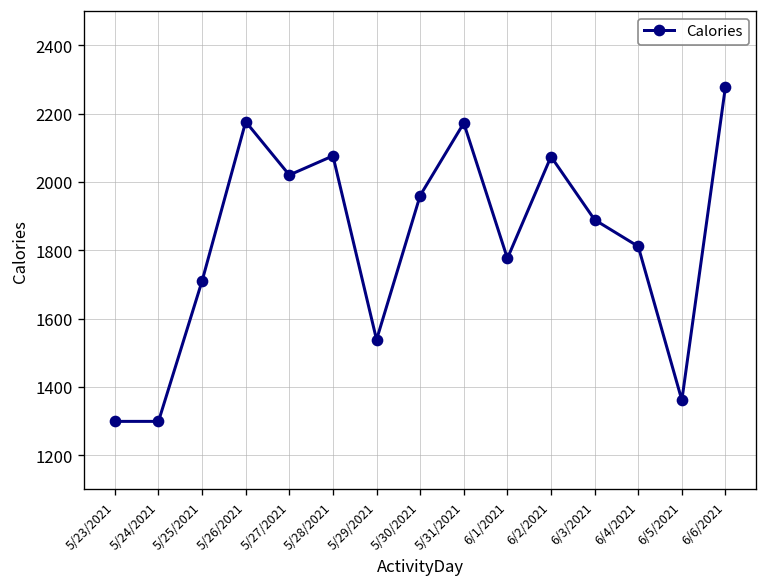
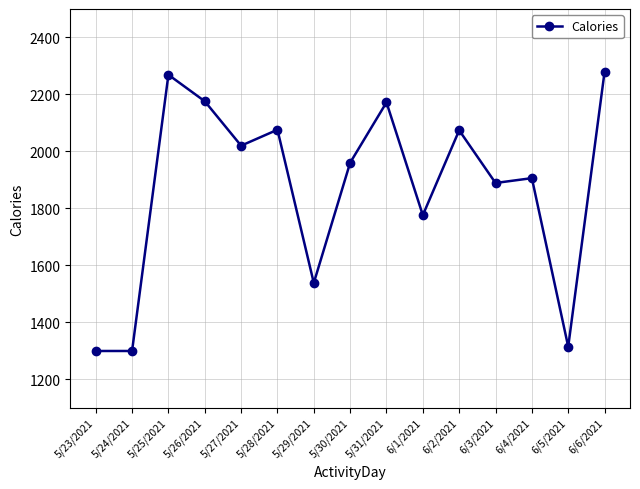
  {
    "5/23/2021": 1300,
    "5/24/2021": 1300,
-   "5/25/2021": 1710,
+   "5/25/2021": 2270,
    "5/26/2021": 2180,
    "5/27/2021": 2020,
    "5/28/2021": 2080,
    "5/29/2021": 1540,
    "5/30/2021": 1960,
    "5/31/2021": 2170,
    "6/1/2021": 1780,
    "6/2/2021": 2070,
    "6/3/2021": 1890,
-   "6/4/2021": 1810,
-   "6/5/2021": 1360,
+   "6/4/2021": 1910,
+   "6/5/2021": 1310,
    "6/6/2021": 2280
  }
